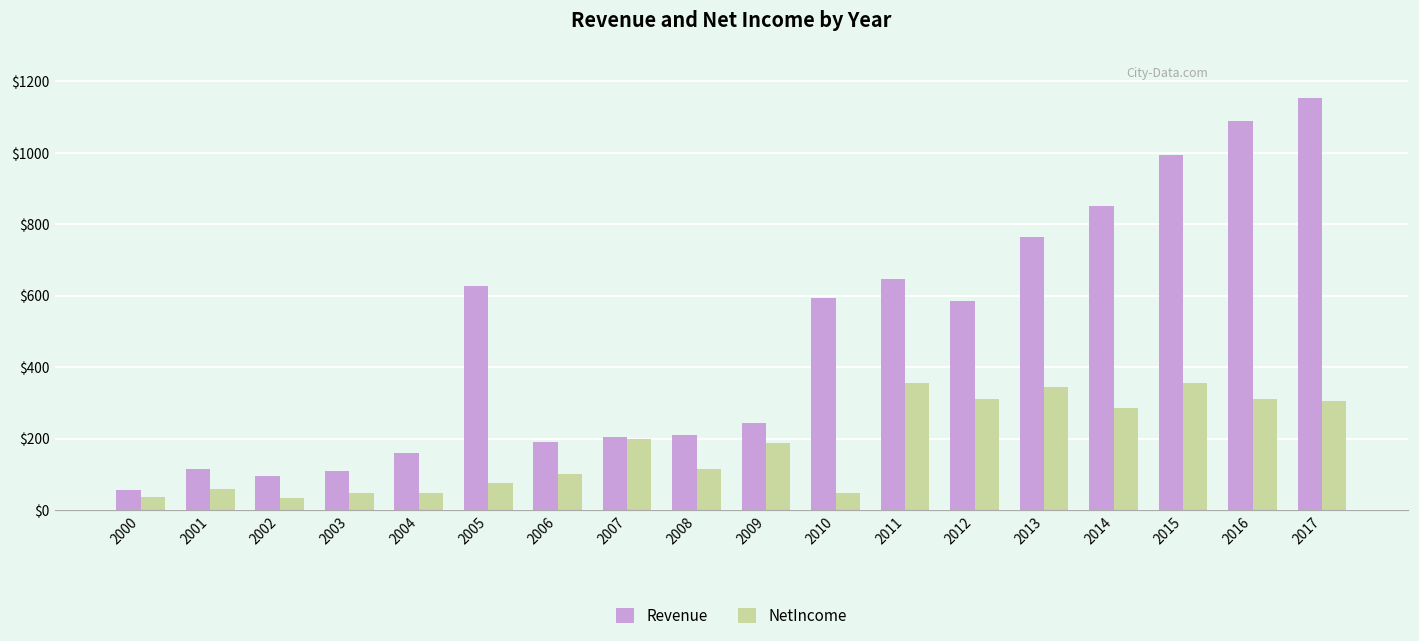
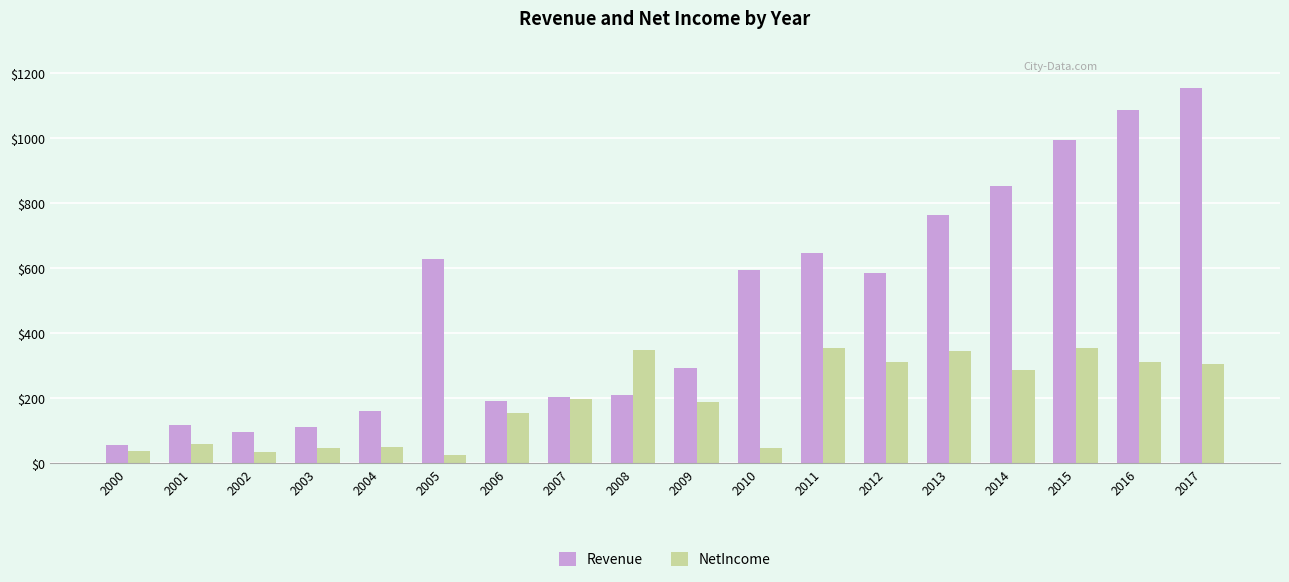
  {
    "Revenue": {
      "2000": "$60",
      "2001": "$120",
      "2002": "$100",
      "2003": "$110",
      "2004": "$160",
      "2005": "$630",
      "2006": "$190",
      "2007": "$200",
      "2008": "$210",
-     "2009": "$240",
+     "2009": "$290",
      "2010": "$600",
      "2011": "$650",
      "2012": "$580",
      "2013": "$760",
      "2014": "$850",
      "2015": "$1000",
      "2016": "$1090",
      "2017": "$1150"
    },
    "NetIncome": {
      "2000": "$40",
      "2001": "$60",
      "2002": "$40",
      "2003": "$50",
      "2004": "$50",
-     "2005": "$80",
-     "2006": "$100",
+     "2005": "$30",
+     "2006": "$150",
      "2007": "$200",
-     "2008": "$120",
+     "2008": "$350",
      "2009": "$190",
      "2010": "$50",
      "2011": "$360",
      "2012": "$310",
      "2013": "$340",
      "2014": "$290",
      "2015": "$360",
      "2016": "$310",
      "2017": "$310"
    }
  }
